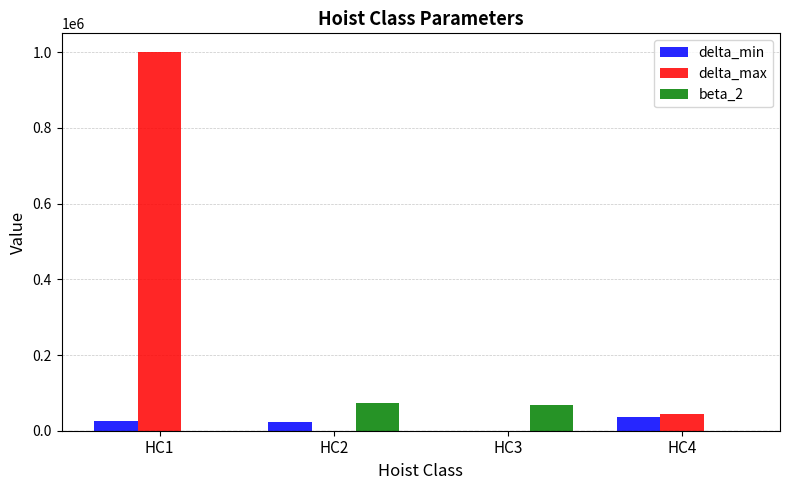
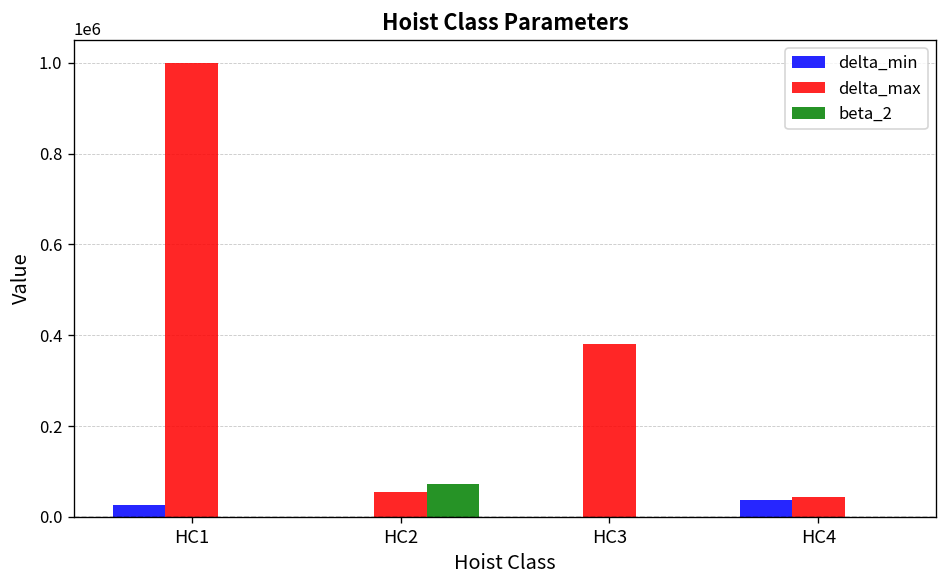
  {
    "delta_min": {
      "HC1": 30000,
-     "HC2": 20000,
+     "HC2": 0,
      "HC4": 40000
    },
    "delta_max": {
      "HC1": 1000000,
-     "HC2": 0,
-     "HC3": 0,
+     "HC2": 50000,
+     "HC3": 380000,
      "HC4": 40000
    },
    "beta_2": {
      "HC2": 70000,
-     "HC3": 70000
+     "HC3": 0
    }
  }
